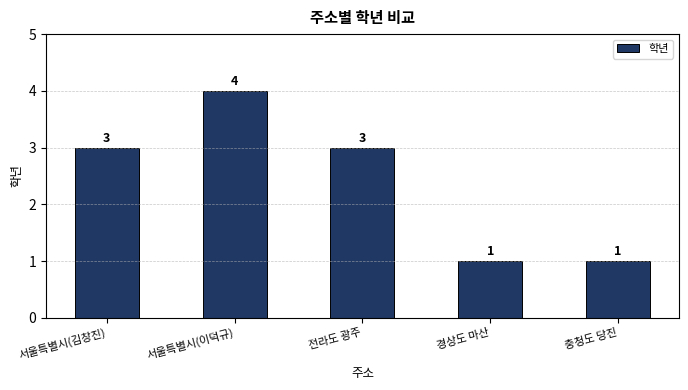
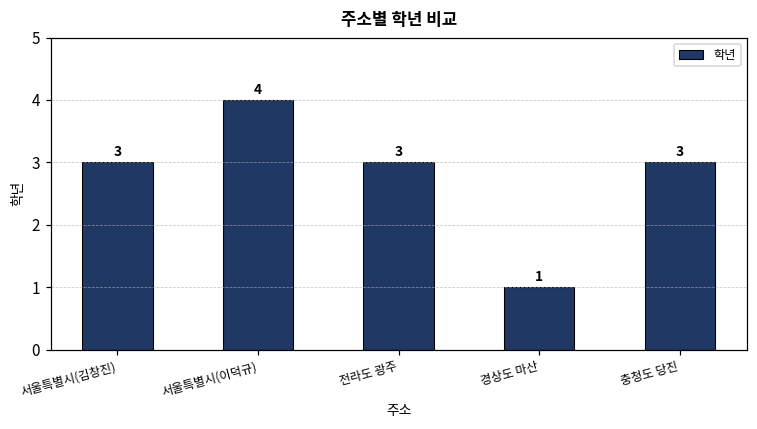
  {
    "서울특별시(김창진)": 3,
    "서울특별시(이덕규)": 4,
    "전라도 광주": 3,
    "경상도 마산": 1,
-   "충청도 당진": 1
+   "충청도 당진": 3
  }
